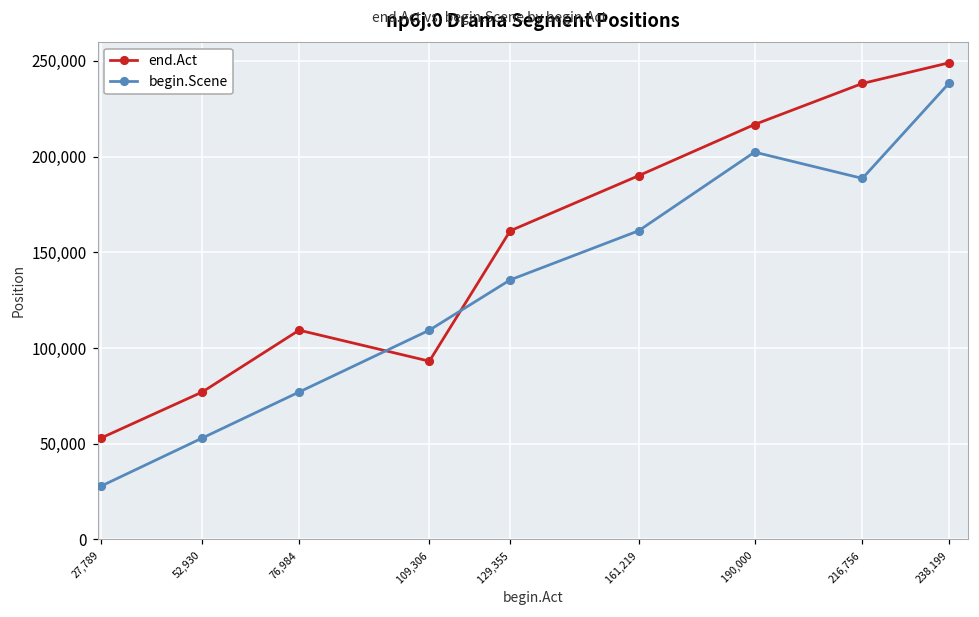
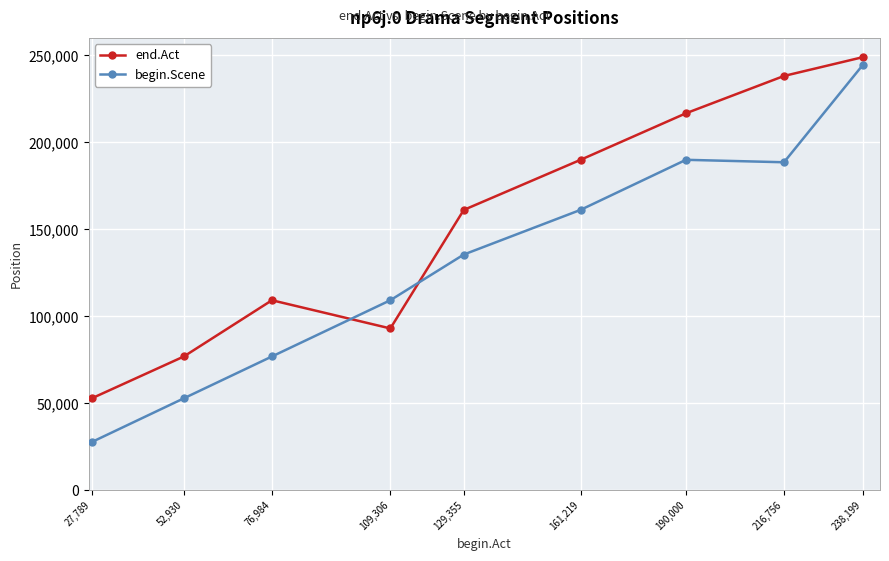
  {
    "end.Act": {
      "27,789": "53,000",
      "52,930": "77,000",
      "76,984": "109,000",
      "109,306": "93,000",
      "129,355": "161,000",
      "161,219": "190,000",
      "190,000": "217,000",
      "216,756": "238,000",
      "238,199": "249,000"
    },
    "begin.Scene": {
      "27,789": "28,000",
      "52,930": "53,000",
      "76,984": "77,000",
      "109,306": "109,000",
      "129,355": "136,000",
      "161,219": "161,000",
-     "190,000": "202,000",
+     "190,000": "190,000",
      "216,756": "189,000",
-     "238,199": "238,000"
+     "238,199": "244,000"
    }
  }
